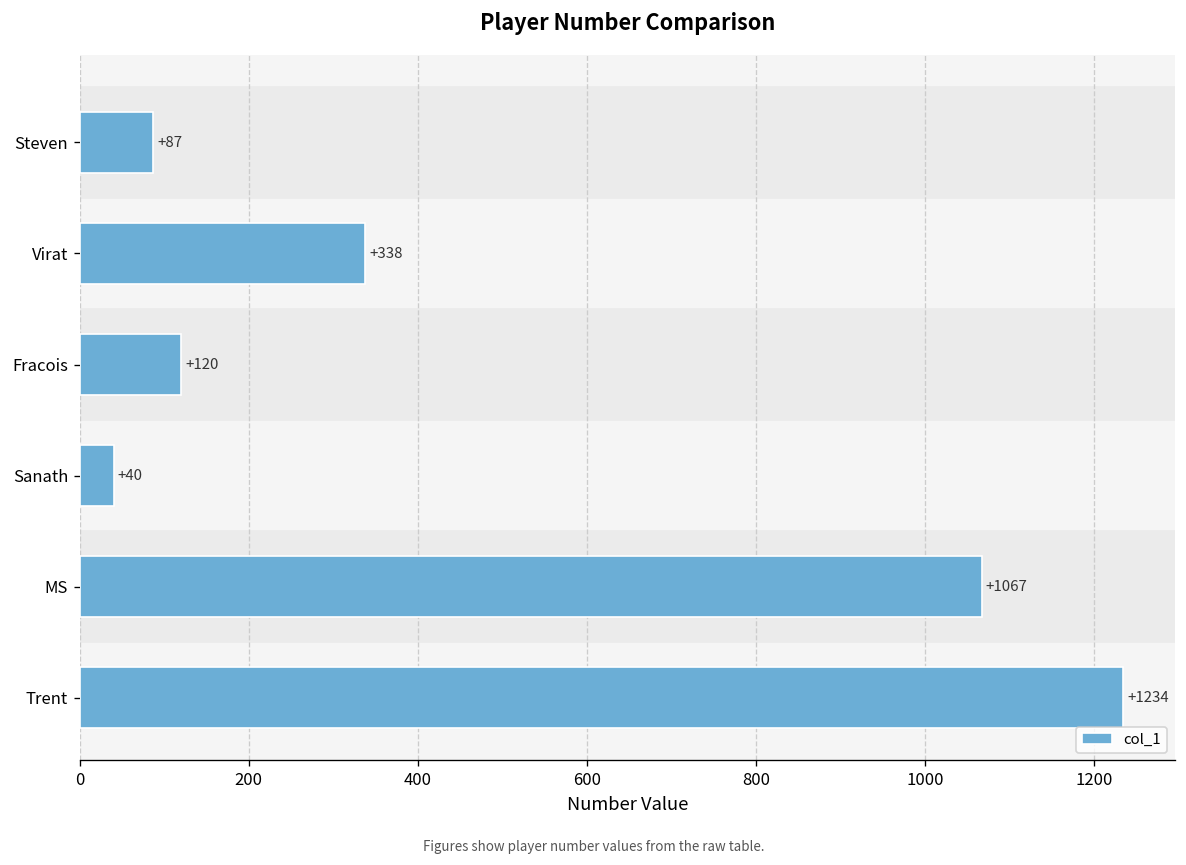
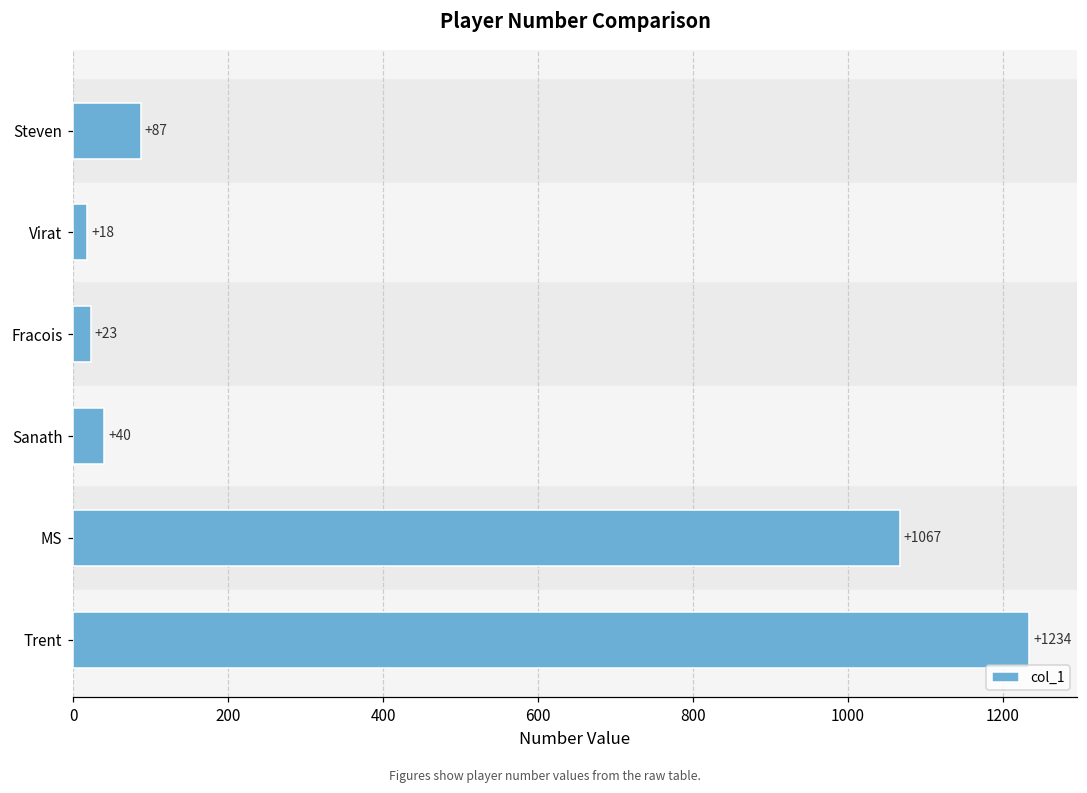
  {
    "Steven": "+87",
-   "Virat": "+338",
-   "Fracois": "+120",
+   "Virat": "+18",
+   "Fracois": "+23",
    "Sanath": "+40",
    "MS": "+1067",
    "Trent": "+1234"
  }
